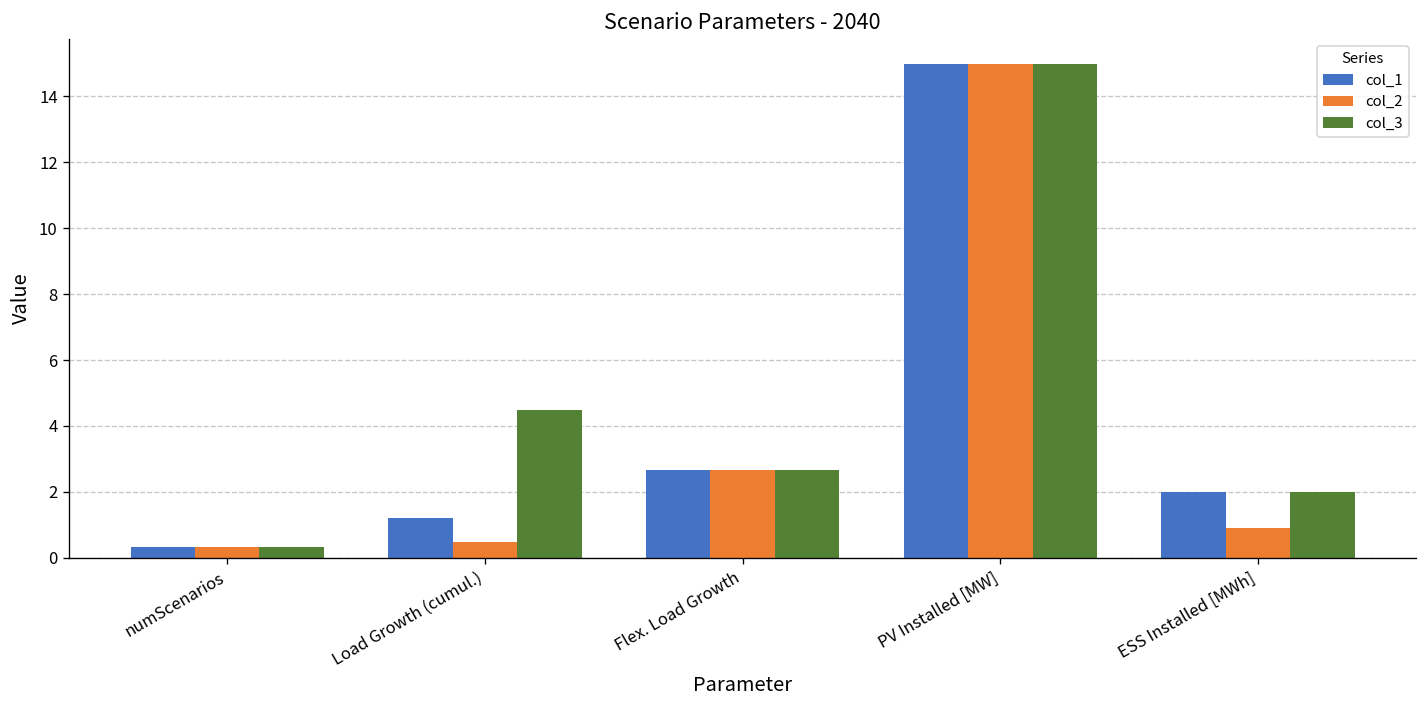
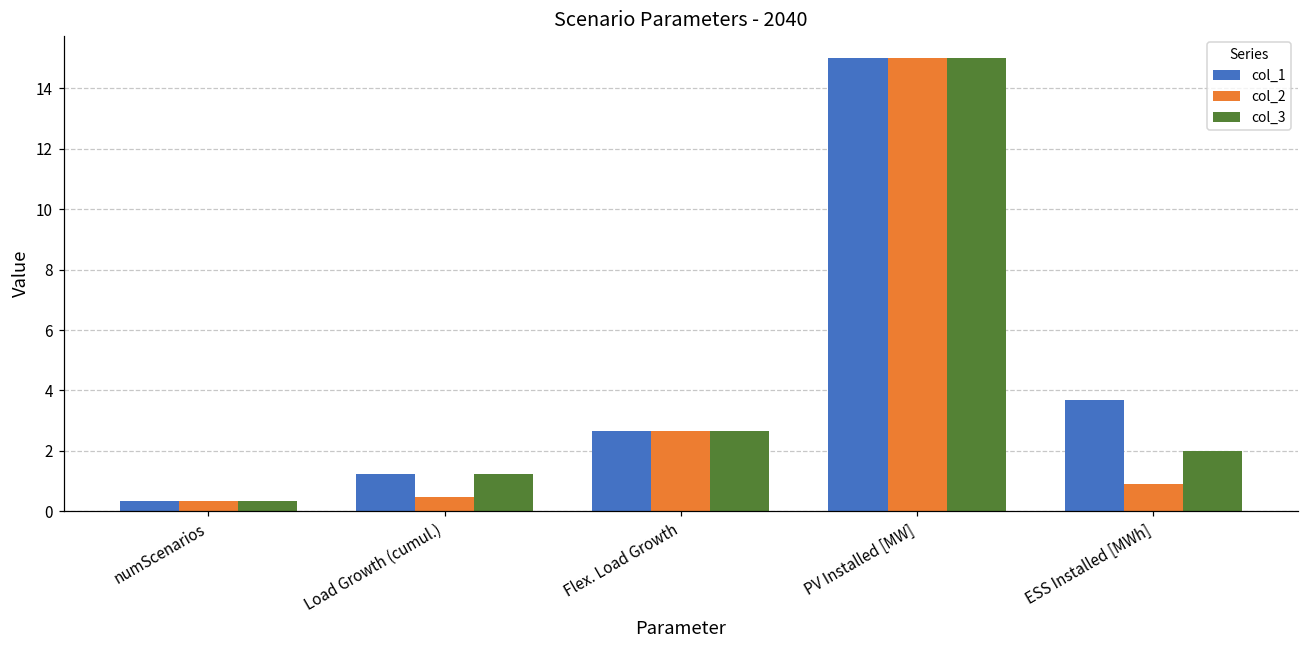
  {
    "col_1": {
      "numScenarios": 0.3,
      "Load Growth (cumul.)": 1.2,
      "Flex. Load Growth": 2.7,
      "PV Installed [MW]": 15.0,
-     "ESS Installed [MWh]": 2.0
+     "ESS Installed [MWh]": 3.7
    },
    "col_2": {
      "numScenarios": 0.3,
      "Load Growth (cumul.)": 0.5,
      "Flex. Load Growth": 2.7,
      "PV Installed [MW]": 15.0,
      "ESS Installed [MWh]": 0.9
    },
    "col_3": {
      "numScenarios": 0.3,
-     "Load Growth (cumul.)": 4.5,
+     "Load Growth (cumul.)": 1.2,
      "Flex. Load Growth": 2.7,
      "PV Installed [MW]": 15.0,
      "ESS Installed [MWh]": 2.0
    }
  }
